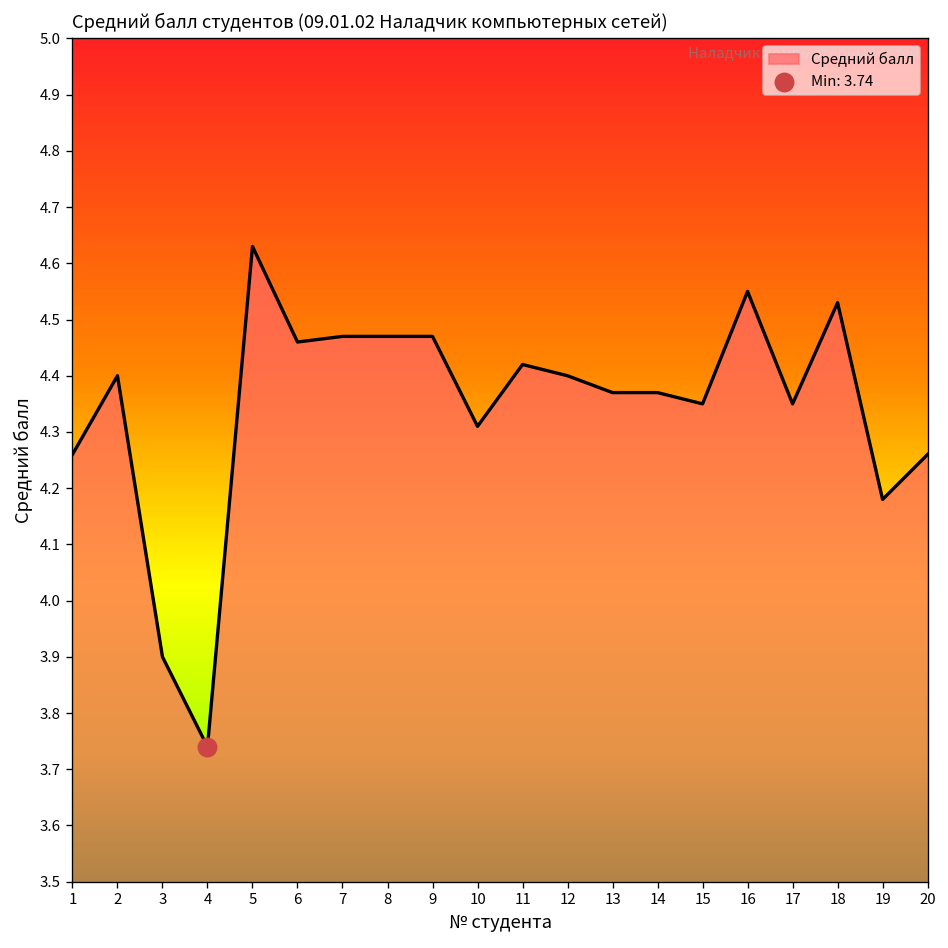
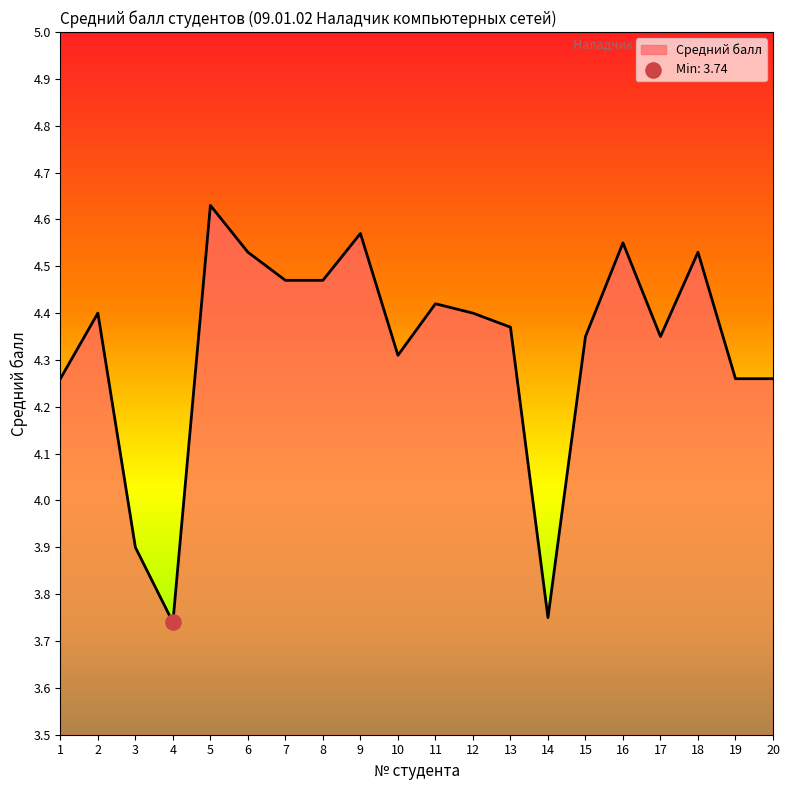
  {
    "Средний балл": {
      "1": 4.26,
      "2": 4.40,
      "3": 3.90,
      "5": 4.63,
-     "6": 4.46,
+     "6": 4.53,
      "7": 4.47,
      "8": 4.47,
-     "9": 4.47,
+     "9": 4.57,
      "10": 4.31,
      "11": 4.42,
      "12": 4.40,
      "13": 4.37,
-     "14": 4.37,
+     "14": 3.75,
      "15": 4.35,
      "16": 4.55,
      "17": 4.35,
      "18": 4.53,
-     "19": 4.18,
+     "19": 4.26,
      "20": 4.26
    }
  }
